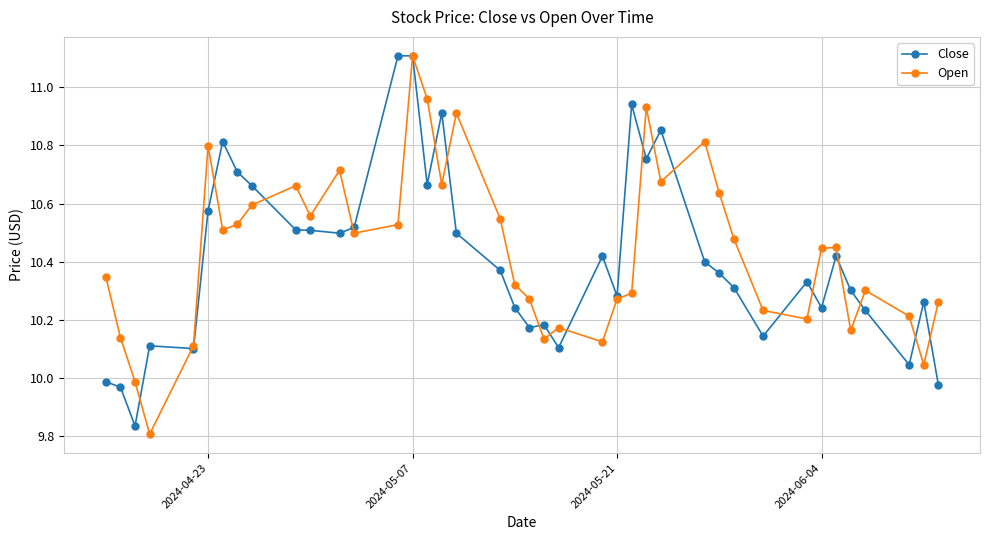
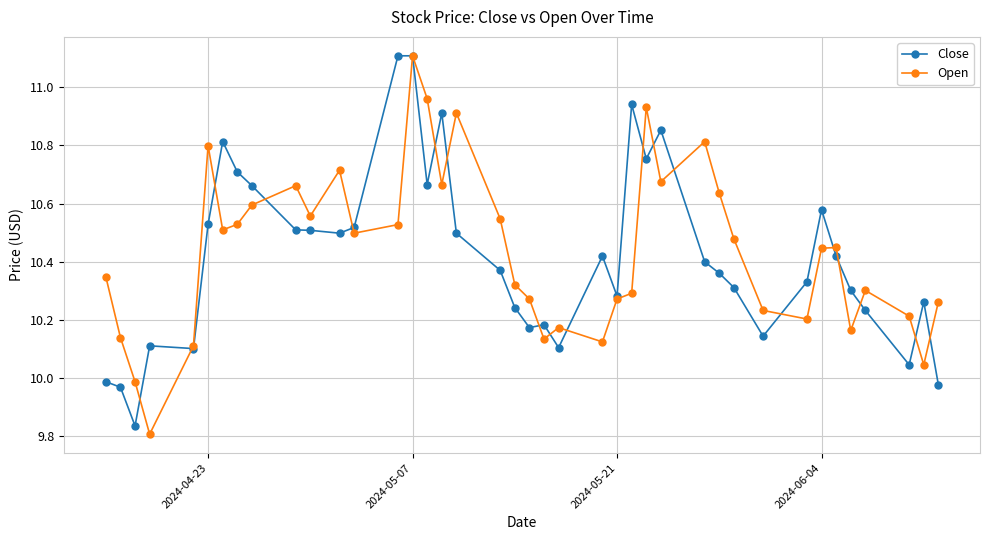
  {
    "Close": {
-     "2024-04-23": 10.58,
+     "2024-04-23": 10.53,
      "2024-05-21": 10.28,
-     "2024-06-04": 10.24
+     "2024-06-04": 10.58
    },
    "Open": {
      "2024-04-23": 10.80,
      "2024-05-21": 10.27,
      "2024-06-04": 10.45
    }
  }
